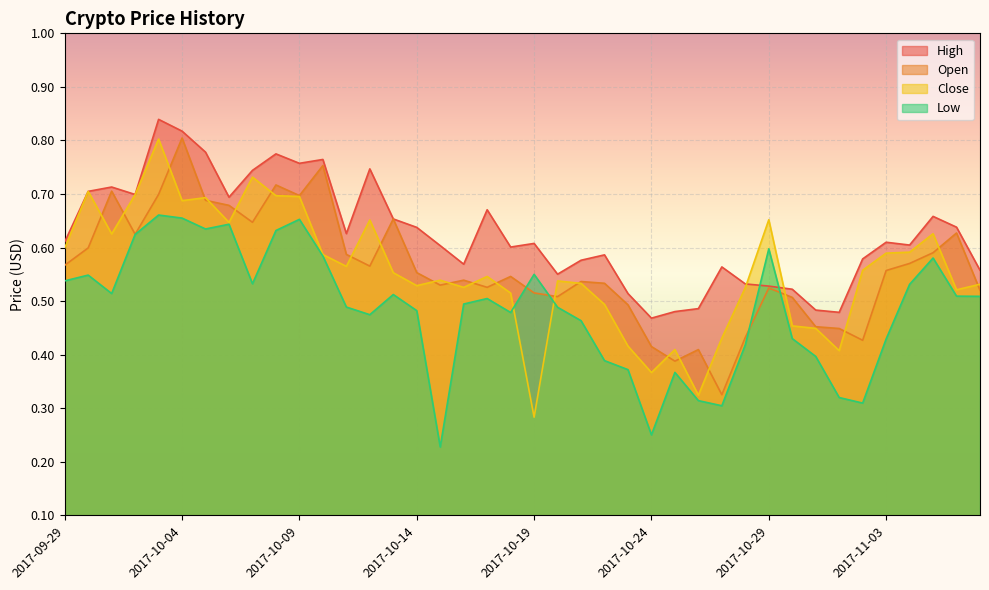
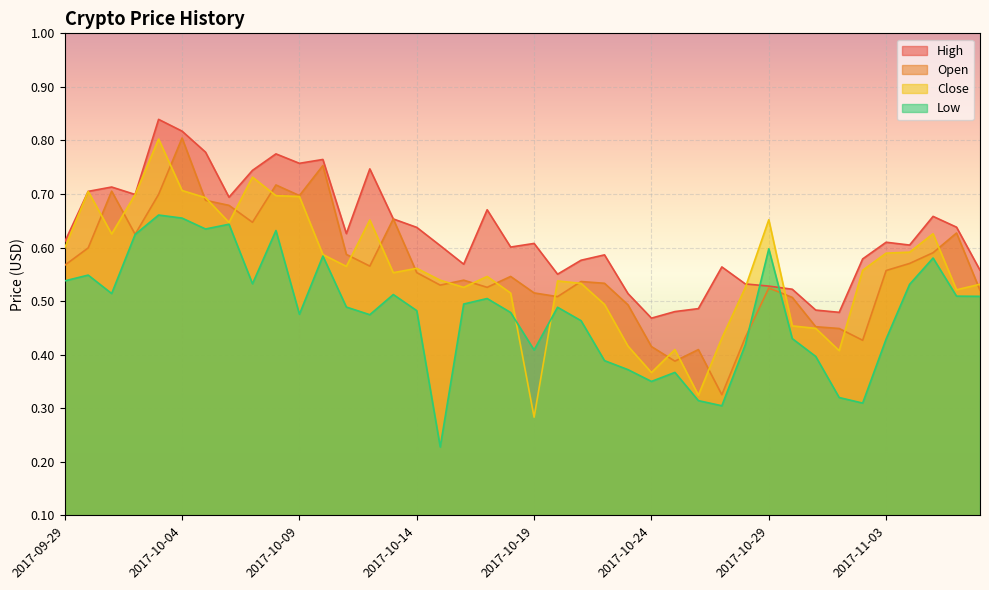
  {
    "Close": {
      "2017-09-29": 0.60,
-     "2017-10-04": 0.69,
-     "2017-10-14": 0.53,
+     "2017-10-04": 0.71,
+     "2017-10-14": 0.56,
      "2017-10-19": 0.28,
      "2017-10-24": 0.37,
      "2017-10-29": 0.65,
      "2017-11-03": 0.59
    },
    "Low": {
      "2017-09-29": 0.54,
      "2017-10-04": 0.66,
-     "2017-10-09": 0.65,
+     "2017-10-09": 0.48,
      "2017-10-14": 0.48,
-     "2017-10-19": 0.55,
-     "2017-10-24": 0.25,
+     "2017-10-19": 0.41,
+     "2017-10-24": 0.35,
      "2017-10-29": 0.60,
      "2017-11-03": 0.43
    }
  }
